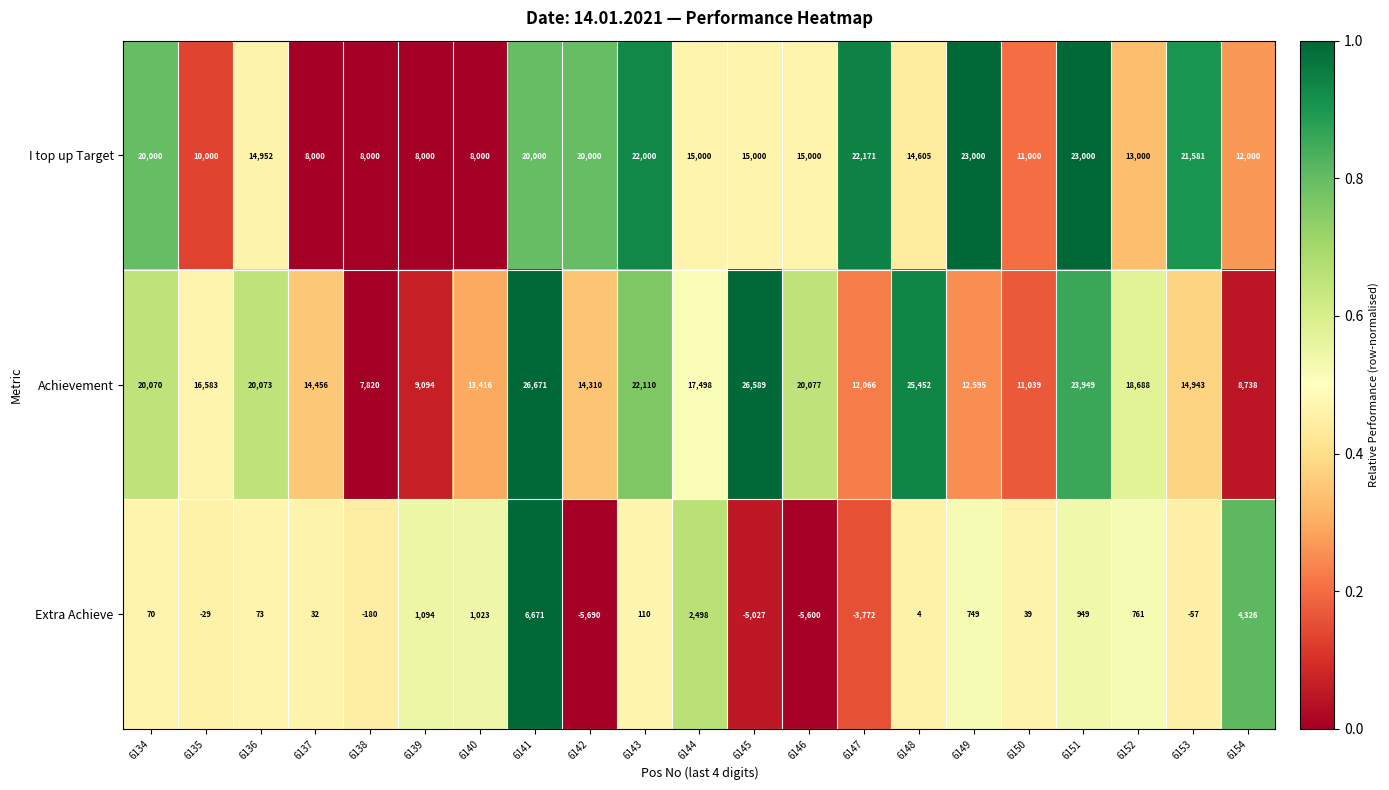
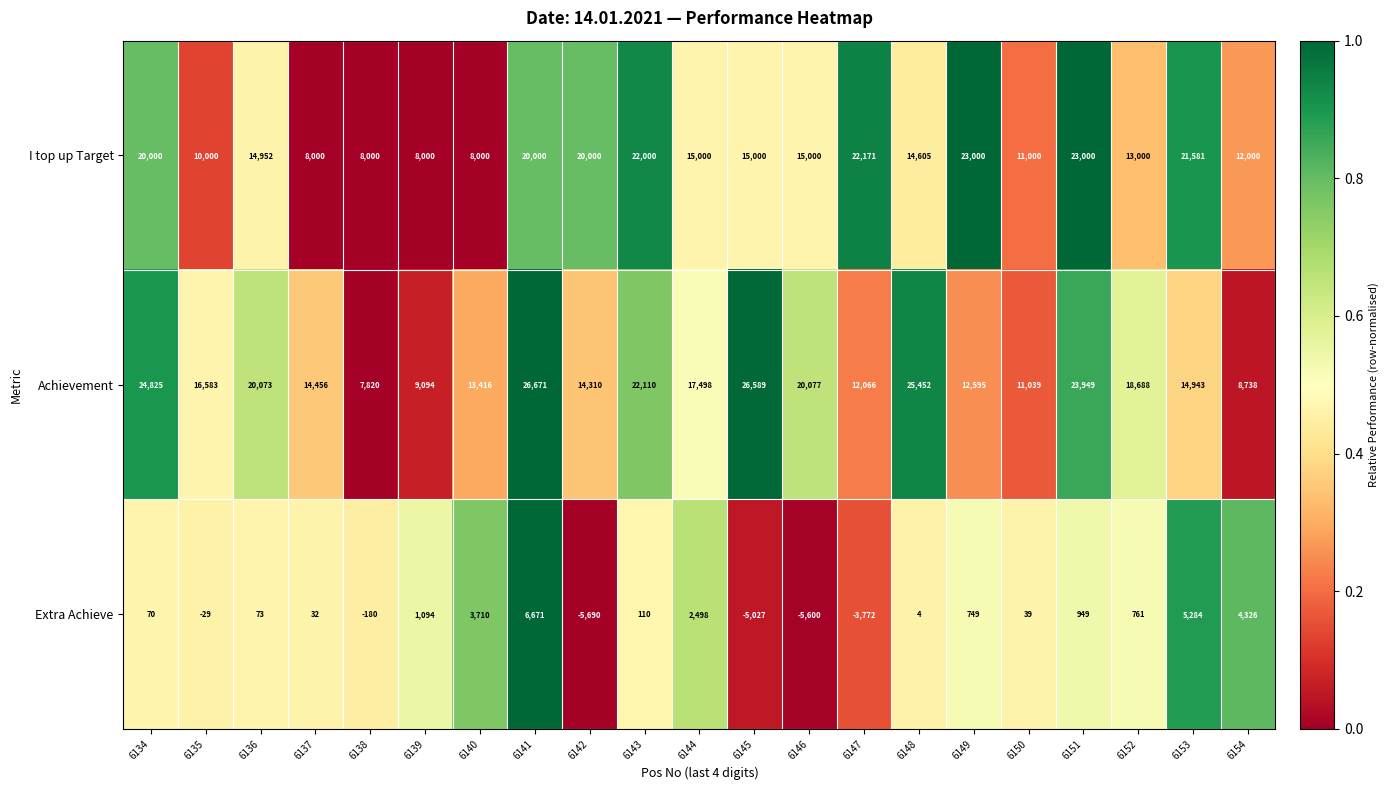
  {
    "I top up Target": {
      "6134": "20,000",
      "6135": "10,000",
      "6136": "14,952",
      "6137": "8,000",
      "6138": "8,000",
      "6139": "8,000",
      "6140": "8,000",
      "6141": "20,000",
      "6142": "20,000",
      "6143": "22,000",
      "6144": "15,000",
      "6145": "15,000",
      "6146": "15,000",
      "6147": "22,171",
      "6148": "14,605",
      "6149": "23,000",
      "6150": "11,000",
      "6151": "23,000",
      "6152": "13,000",
      "6153": "21,581",
      "6154": "12,000"
    },
    "Achievement": {
-     "6134": "20,070",
+     "6134": "24,825",
      "6135": "16,583",
      "6136": "20,073",
      "6137": "14,456",
      "6138": "7,820",
      "6139": "9,094",
      "6140": "13,416",
      "6141": "26,671",
      "6142": "14,310",
      "6143": "22,110",
      "6144": "17,498",
      "6145": "26,589",
      "6146": "20,077",
      "6147": "12,066",
      "6148": "25,452",
      "6149": "12,595",
      "6150": "11,039",
      "6151": "23,949",
      "6152": "18,688",
      "6153": "14,943",
      "6154": "8,738"
    },
    "Extra Achieve": {
      "6134": "70",
      "6135": "-29",
      "6136": "73",
      "6137": "32",
      "6138": "-180",
      "6139": "1,094",
-     "6140": "1,023",
+     "6140": "3,710",
      "6141": "6,671",
      "6142": "-5,690",
      "6143": "110",
      "6144": "2,498",
      "6145": "-5,027",
      "6146": "-5,600",
      "6147": "-3,772",
      "6148": "4",
      "6149": "749",
      "6150": "39",
      "6151": "949",
      "6152": "761",
-     "6153": "-57",
+     "6153": "5,284",
      "6154": "4,326"
    }
  }
